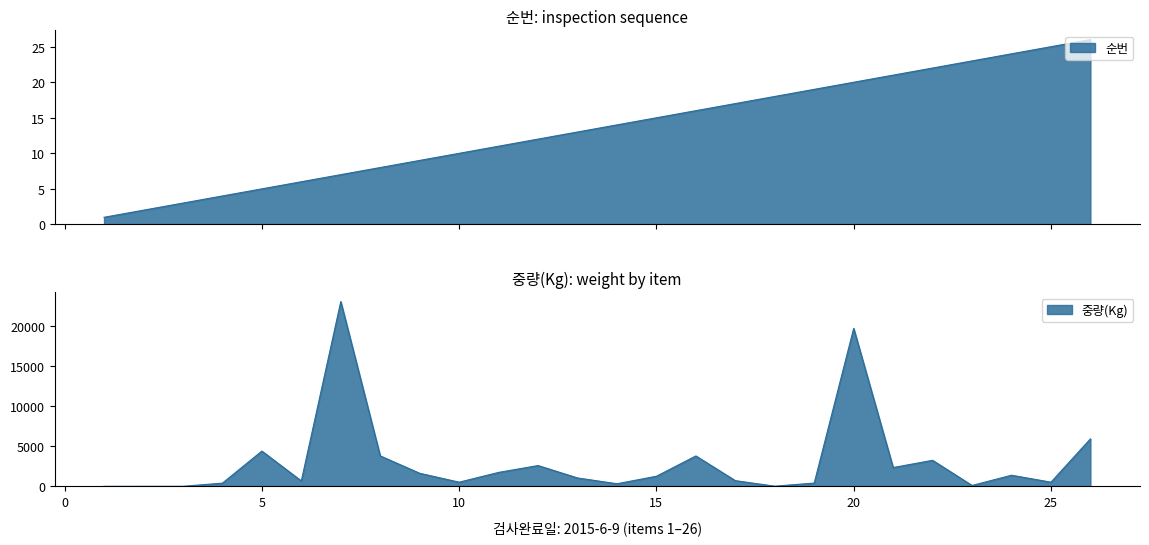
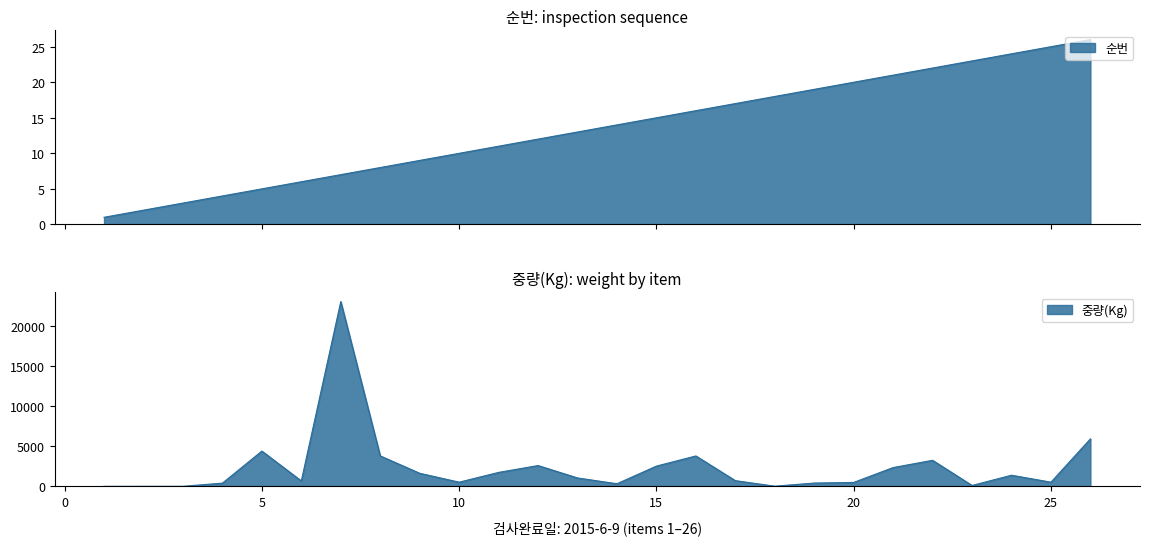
  {
    "중량(Kg): weight by item": {
      "5": 4000,
      "10": 1000,
-     "15": 1000,
-     "20": 20000,
+     "15": 3000,
+     "20": 0,
      "25": 1000
    }
  }
